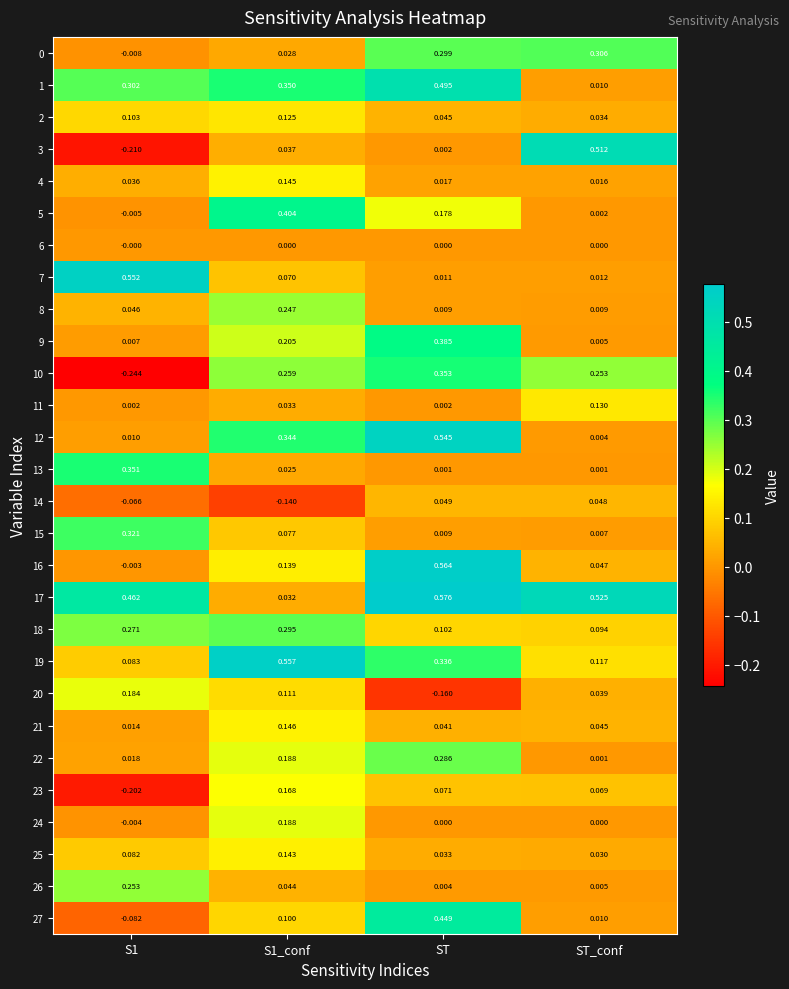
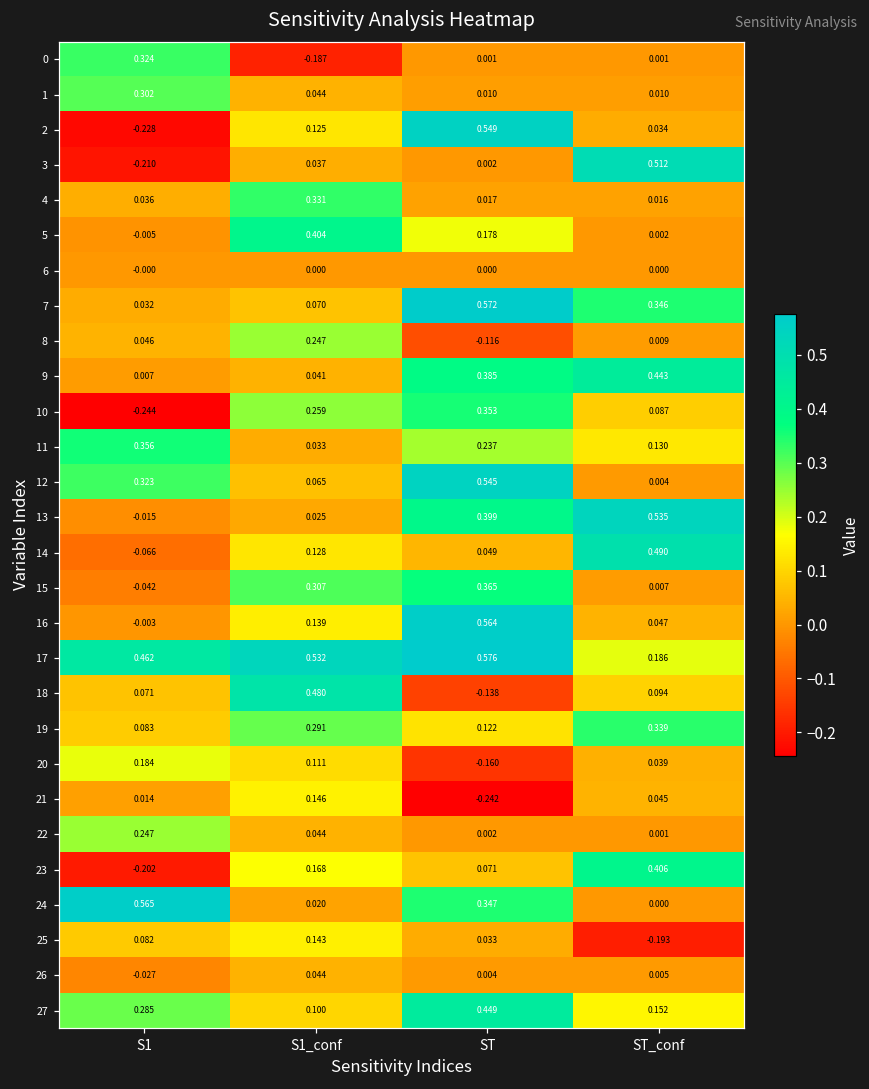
  {
    "0": {
-     "S1": -0.008,
-     "S1_conf": 0.028,
-     "ST": 0.299,
-     "ST_conf": 0.306
+     "S1": 0.324,
+     "S1_conf": -0.187,
+     "ST": 0.001,
+     "ST_conf": 0.001
    },
    "1": {
      "S1": 0.302,
-     "S1_conf": 0.350,
-     "ST": 0.495,
+     "S1_conf": 0.044,
+     "ST": 0.010,
      "ST_conf": 0.010
    },
    "2": {
-     "S1": 0.103,
+     "S1": -0.228,
      "S1_conf": 0.125,
-     "ST": 0.045,
+     "ST": 0.549,
      "ST_conf": 0.034
    },
    "3": {
      "S1": -0.210,
      "S1_conf": 0.037,
      "ST": 0.002,
      "ST_conf": 0.512
    },
    "4": {
      "S1": 0.036,
-     "S1_conf": 0.145,
+     "S1_conf": 0.331,
      "ST": 0.017,
      "ST_conf": 0.016
    },
    "5": {
      "S1": -0.005,
      "S1_conf": 0.404,
      "ST": 0.178,
      "ST_conf": 0.002
    },
    "6": {
      "S1": -0.000,
      "S1_conf": 0.000,
      "ST": 0.000,
      "ST_conf": 0.000
    },
    "7": {
-     "S1": 0.552,
+     "S1": 0.032,
      "S1_conf": 0.070,
-     "ST": 0.011,
-     "ST_conf": 0.012
+     "ST": 0.572,
+     "ST_conf": 0.346
    },
    "8": {
      "S1": 0.046,
      "S1_conf": 0.247,
-     "ST": 0.009,
+     "ST": -0.116,
      "ST_conf": 0.009
    },
    "9": {
      "S1": 0.007,
-     "S1_conf": 0.205,
+     "S1_conf": 0.041,
      "ST": 0.385,
-     "ST_conf": 0.005
+     "ST_conf": 0.443
    },
    "10": {
      "S1": -0.244,
      "S1_conf": 0.259,
      "ST": 0.353,
-     "ST_conf": 0.253
+     "ST_conf": 0.087
    },
    "11": {
-     "S1": 0.002,
+     "S1": 0.356,
      "S1_conf": 0.033,
-     "ST": 0.002,
+     "ST": 0.237,
      "ST_conf": 0.130
    },
    "12": {
-     "S1": 0.010,
-     "S1_conf": 0.344,
+     "S1": 0.323,
+     "S1_conf": 0.065,
      "ST": 0.545,
      "ST_conf": 0.004
    },
    "13": {
-     "S1": 0.351,
+     "S1": -0.015,
      "S1_conf": 0.025,
-     "ST": 0.001,
-     "ST_conf": 0.001
+     "ST": 0.399,
+     "ST_conf": 0.535
    },
    "14": {
      "S1": -0.066,
-     "S1_conf": -0.140,
+     "S1_conf": 0.128,
      "ST": 0.049,
-     "ST_conf": 0.048
+     "ST_conf": 0.490
    },
    "15": {
-     "S1": 0.321,
-     "S1_conf": 0.077,
-     "ST": 0.009,
+     "S1": -0.042,
+     "S1_conf": 0.307,
+     "ST": 0.365,
      "ST_conf": 0.007
    },
    "16": {
      "S1": -0.003,
      "S1_conf": 0.139,
      "ST": 0.564,
      "ST_conf": 0.047
    },
    "17": {
      "S1": 0.462,
-     "S1_conf": 0.032,
+     "S1_conf": 0.532,
      "ST": 0.576,
-     "ST_conf": 0.525
+     "ST_conf": 0.186
    },
    "18": {
-     "S1": 0.271,
-     "S1_conf": 0.295,
-     "ST": 0.102,
+     "S1": 0.071,
+     "S1_conf": 0.480,
+     "ST": -0.138,
      "ST_conf": 0.094
    },
    "19": {
      "S1": 0.083,
-     "S1_conf": 0.557,
-     "ST": 0.336,
-     "ST_conf": 0.117
+     "S1_conf": 0.291,
+     "ST": 0.122,
+     "ST_conf": 0.339
    },
    "20": {
      "S1": 0.184,
      "S1_conf": 0.111,
      "ST": -0.160,
      "ST_conf": 0.039
    },
    "21": {
      "S1": 0.014,
      "S1_conf": 0.146,
-     "ST": 0.041,
+     "ST": -0.242,
      "ST_conf": 0.045
    },
    "22": {
-     "S1": 0.018,
-     "S1_conf": 0.188,
-     "ST": 0.286,
+     "S1": 0.247,
+     "S1_conf": 0.044,
+     "ST": 0.002,
      "ST_conf": 0.001
    },
    "23": {
      "S1": -0.202,
      "S1_conf": 0.168,
      "ST": 0.071,
-     "ST_conf": 0.069
+     "ST_conf": 0.406
    },
    "24": {
-     "S1": -0.004,
-     "S1_conf": 0.188,
-     "ST": 0.000,
+     "S1": 0.565,
+     "S1_conf": 0.020,
+     "ST": 0.347,
      "ST_conf": 0.000
    },
    "25": {
      "S1": 0.082,
      "S1_conf": 0.143,
      "ST": 0.033,
-     "ST_conf": 0.030
+     "ST_conf": -0.193
    },
    "26": {
-     "S1": 0.253,
+     "S1": -0.027,
      "S1_conf": 0.044,
      "ST": 0.004,
      "ST_conf": 0.005
    },
    "27": {
-     "S1": -0.082,
+     "S1": 0.285,
      "S1_conf": 0.100,
      "ST": 0.449,
-     "ST_conf": 0.010
+     "ST_conf": 0.152
    }
  }
